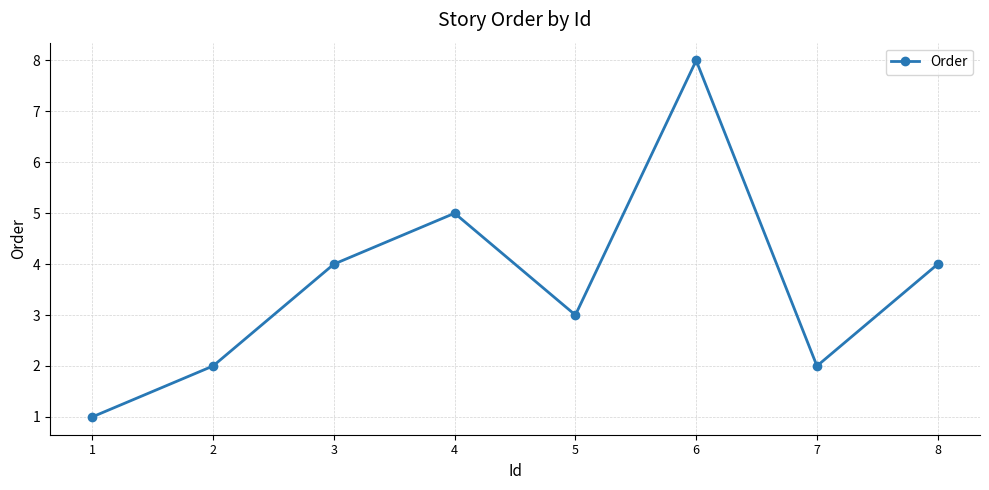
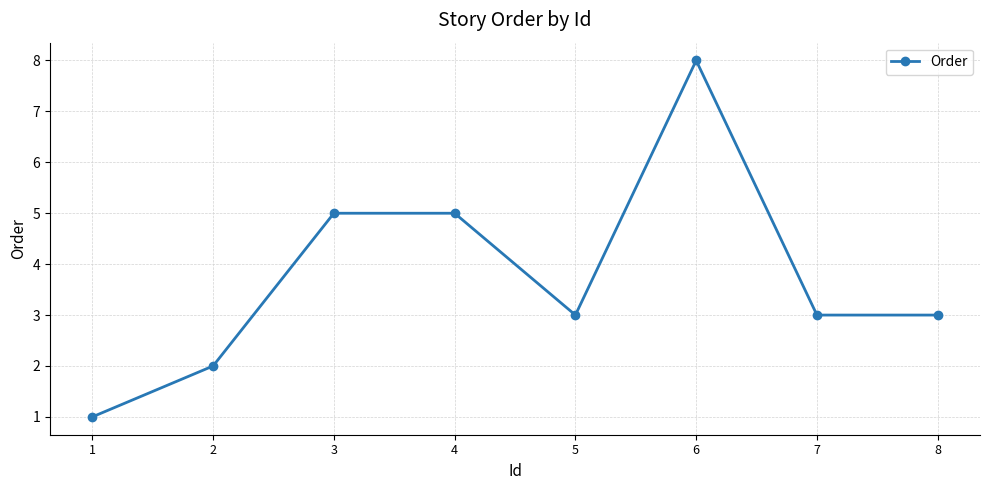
  {
    "1": 1,
    "2": 2,
-   "3": 4,
+   "3": 5,
    "4": 5,
    "5": 3,
    "6": 8,
-   "7": 2,
-   "8": 4
+   "7": 3,
+   "8": 3
  }
